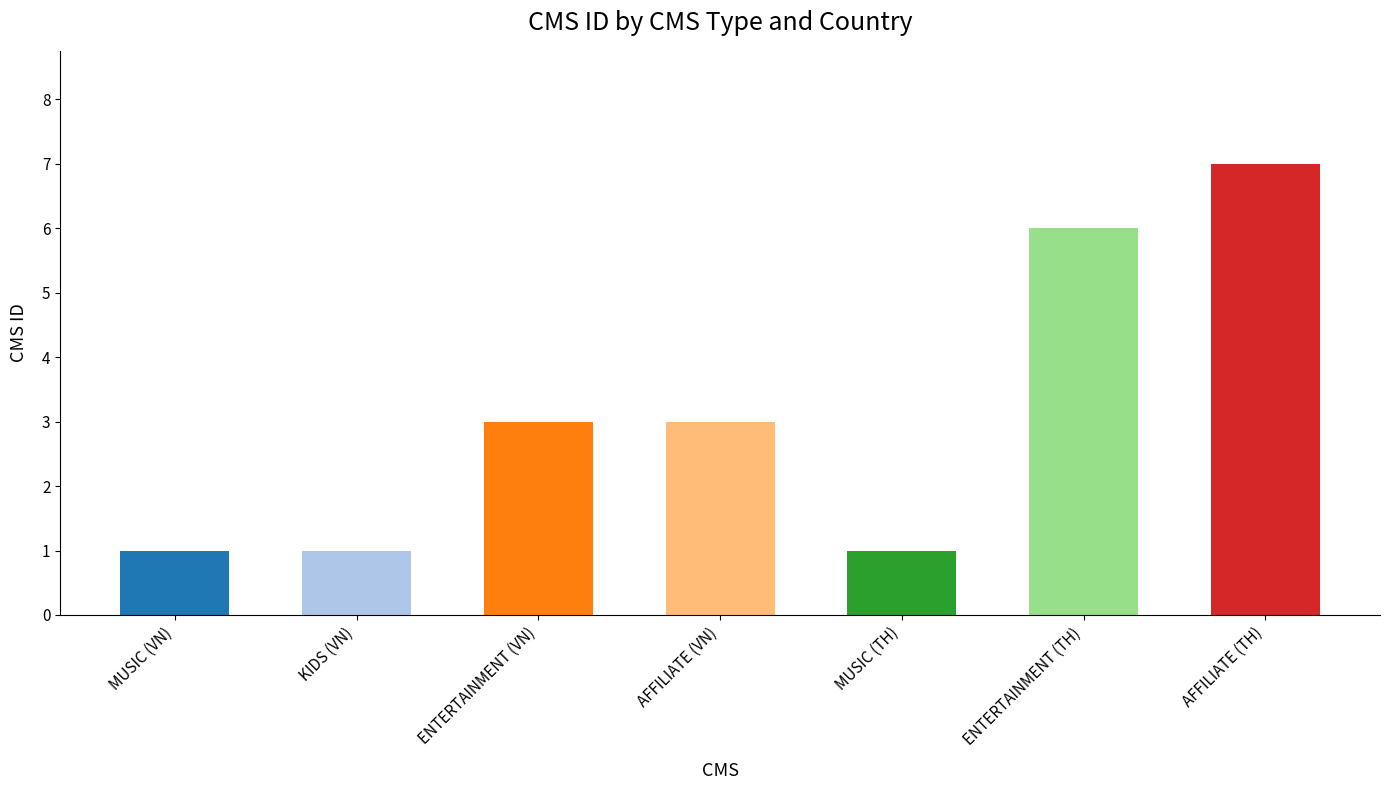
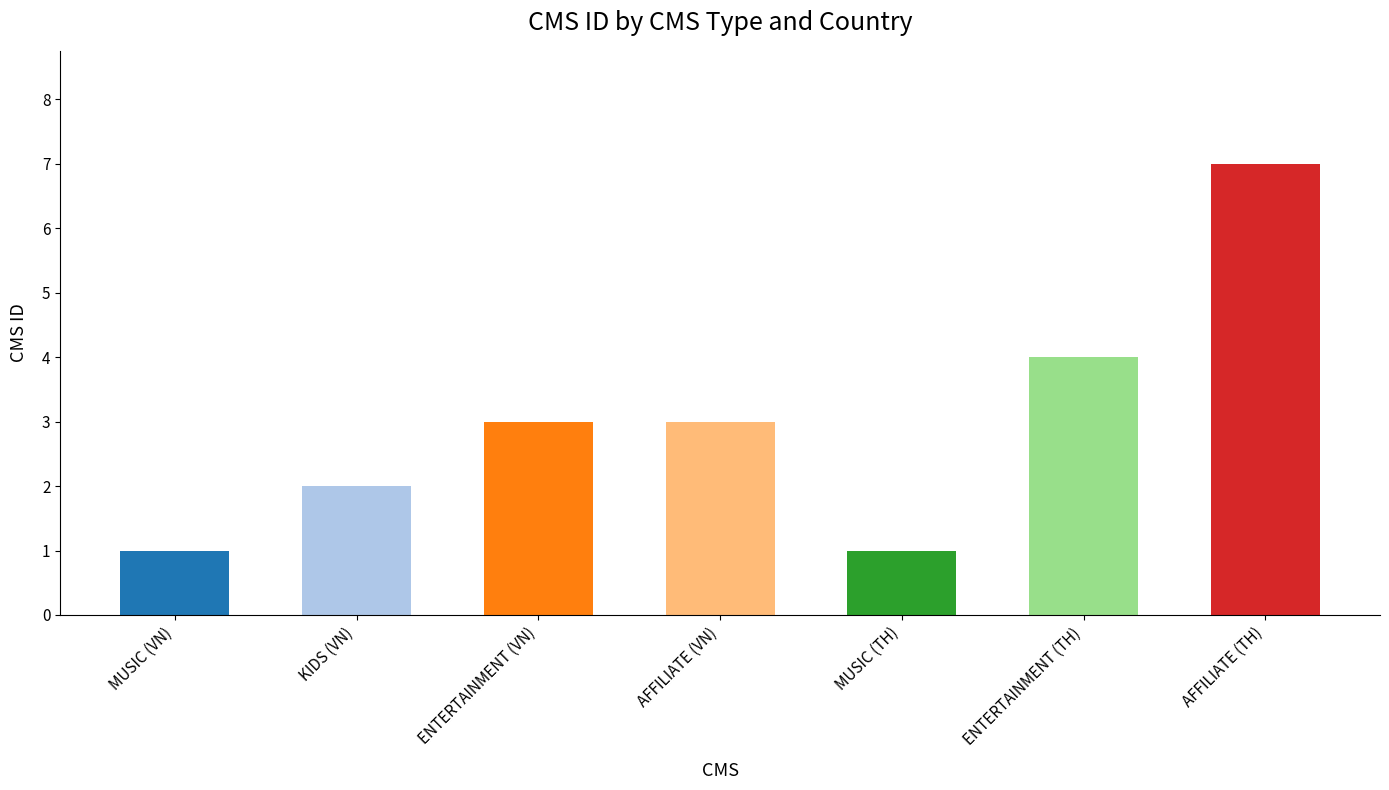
  {
    "MUSIC (VN)": 1,
-   "KIDS (VN)": 1,
+   "KIDS (VN)": 2,
    "ENTERTAINMENT (VN)": 3,
    "AFFILIATE (VN)": 3,
    "MUSIC (TH)": 1,
-   "ENTERTAINMENT (TH)": 6,
+   "ENTERTAINMENT (TH)": 4,
    "AFFILIATE (TH)": 7
  }
